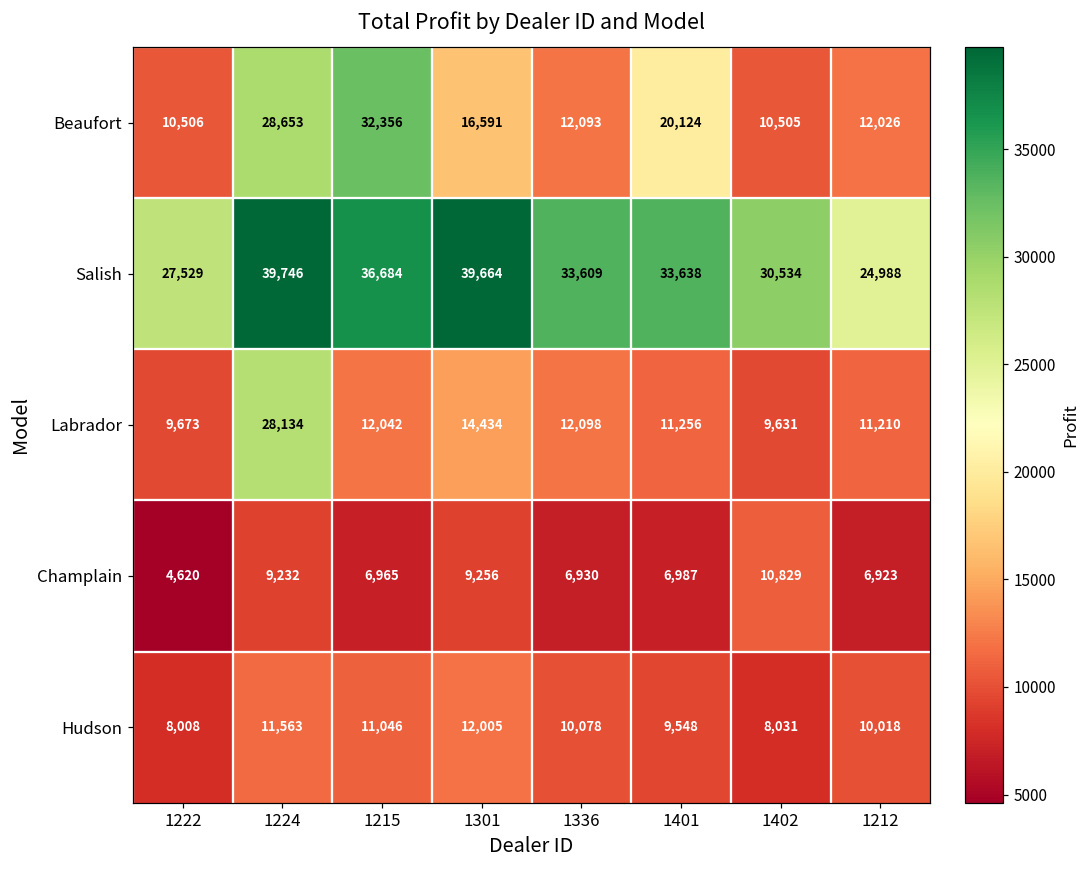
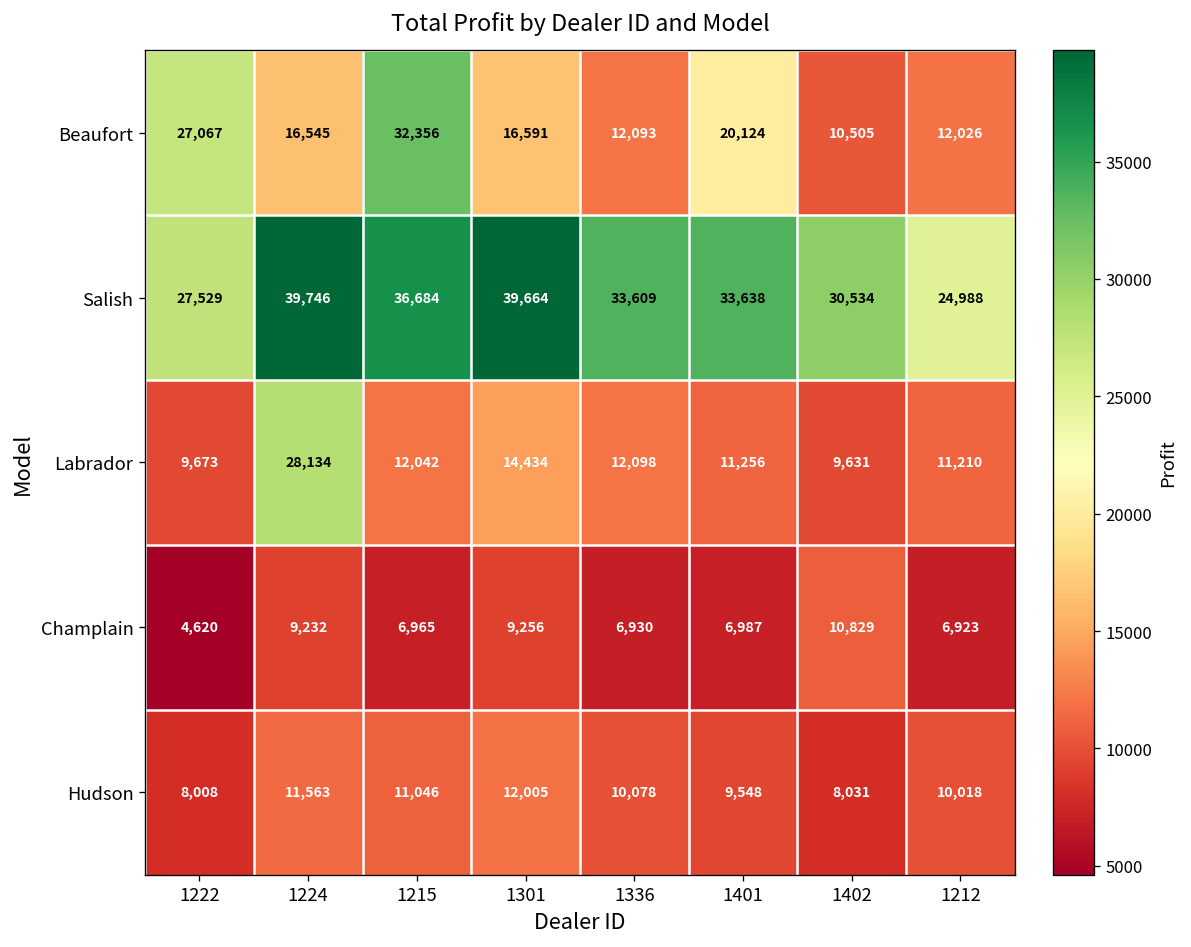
  {
    "Beaufort": {
-     "1222": "10,506",
-     "1224": "28,653",
+     "1222": "27,067",
+     "1224": "16,545",
      "1215": "32,356",
      "1301": "16,591",
      "1336": "12,093",
      "1401": "20,124",
      "1402": "10,505",
      "1212": "12,026"
    },
    "Salish": {
      "1222": "27,529",
      "1224": "39,746",
      "1215": "36,684",
      "1301": "39,664",
      "1336": "33,609",
      "1401": "33,638",
      "1402": "30,534",
      "1212": "24,988"
    },
    "Labrador": {
      "1222": "9,673",
      "1224": "28,134",
      "1215": "12,042",
      "1301": "14,434",
      "1336": "12,098",
      "1401": "11,256",
      "1402": "9,631",
      "1212": "11,210"
    },
    "Champlain": {
      "1222": "4,620",
      "1224": "9,232",
      "1215": "6,965",
      "1301": "9,256",
      "1336": "6,930",
      "1401": "6,987",
      "1402": "10,829",
      "1212": "6,923"
    },
    "Hudson": {
      "1222": "8,008",
      "1224": "11,563",
      "1215": "11,046",
      "1301": "12,005",
      "1336": "10,078",
      "1401": "9,548",
      "1402": "8,031",
      "1212": "10,018"
    }
  }
